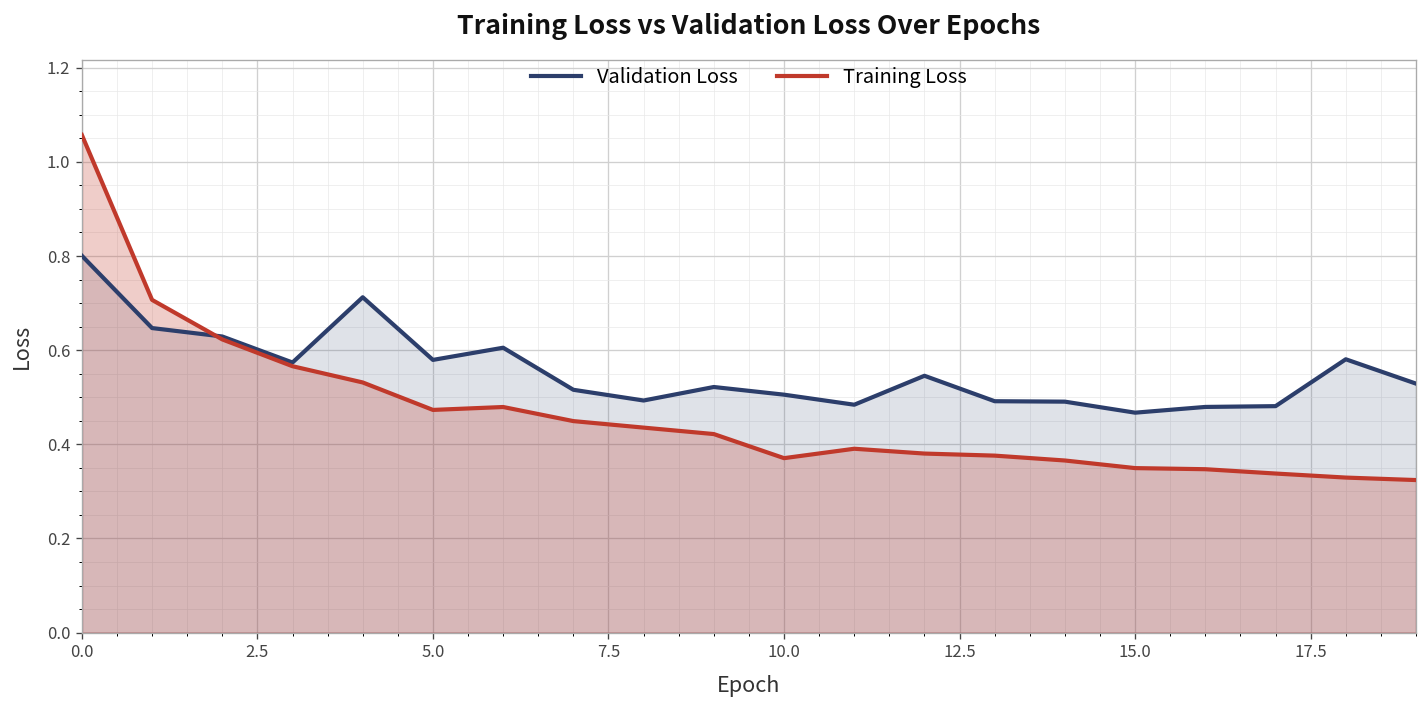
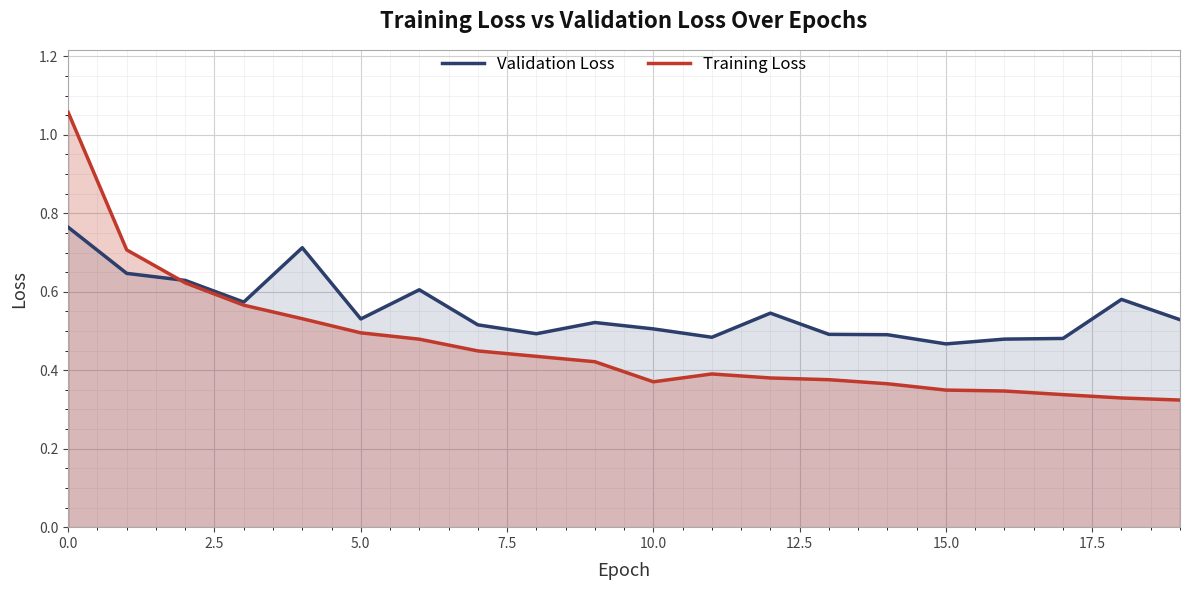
  {
    "Validation Loss": {
-     "0.0": 0.80,
-     "5.0": 0.58,
+     "0.0": 0.76,
+     "5.0": 0.53,
      "10.0": 0.51,
      "15.0": 0.47
    },
    "Training Loss": {
      "0.0": 1.06,
-     "5.0": 0.47,
+     "5.0": 0.50,
      "10.0": 0.37,
      "15.0": 0.35
    }
  }
